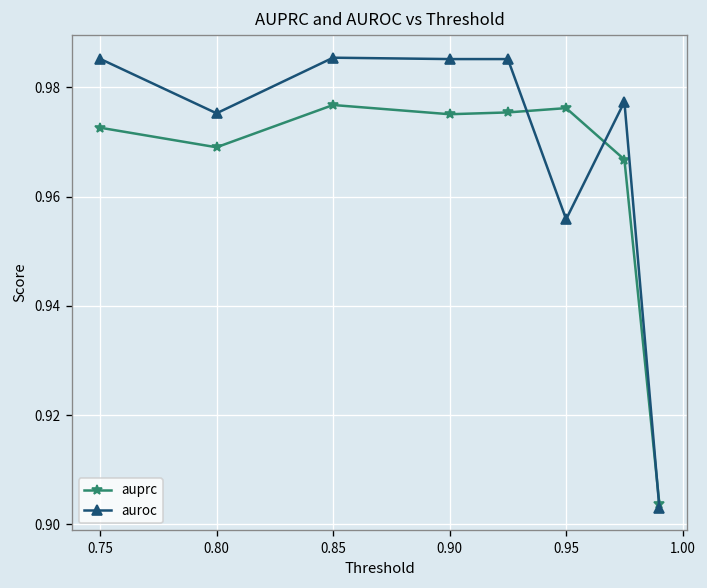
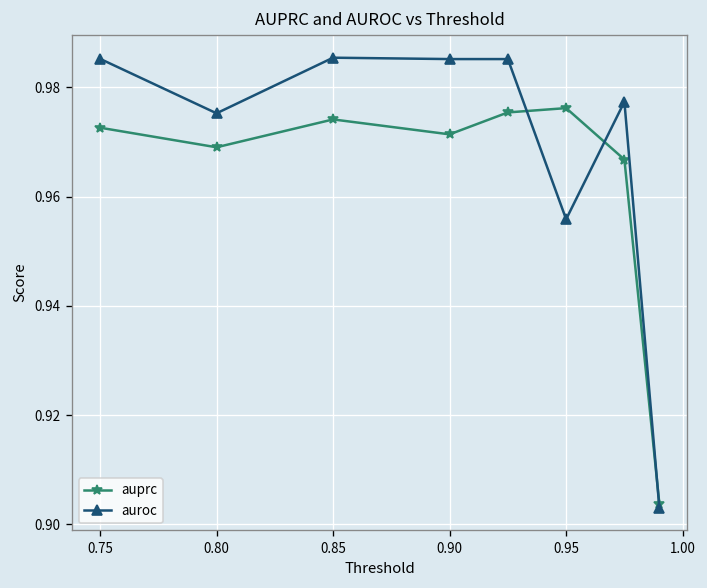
  {
    "auprc": {
      "0.75": 0.973,
      "0.80": 0.969,
-     "0.85": 0.977,
-     "0.90": 0.975,
+     "0.85": 0.974,
+     "0.90": 0.971,
      "0.95": 0.976
    },
    "auroc": {
      "0.75": 0.985,
      "0.80": 0.975,
      "0.85": 0.985,
      "0.90": 0.985,
      "0.95": 0.956
    }
  }
